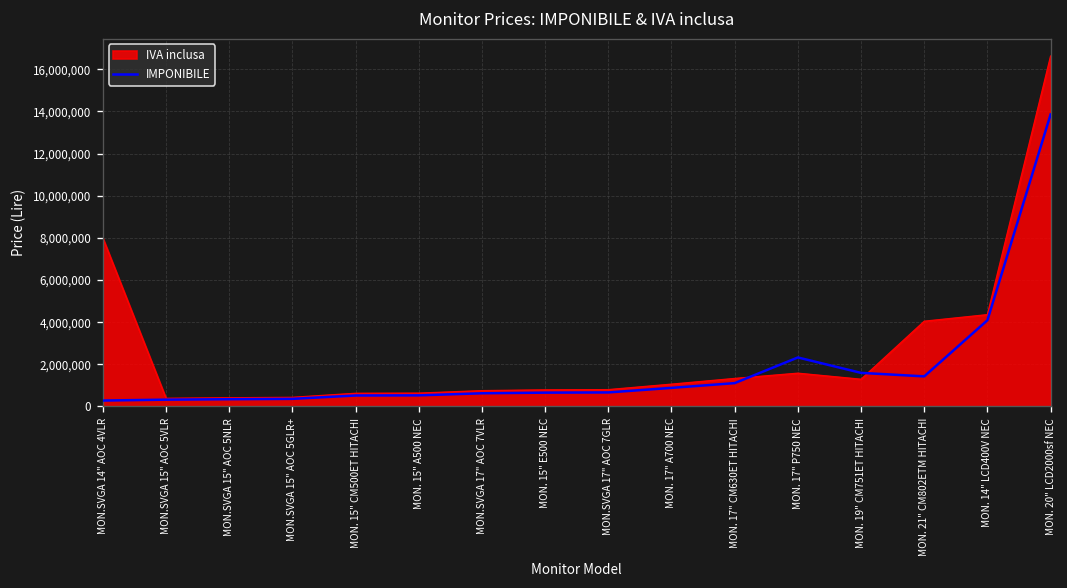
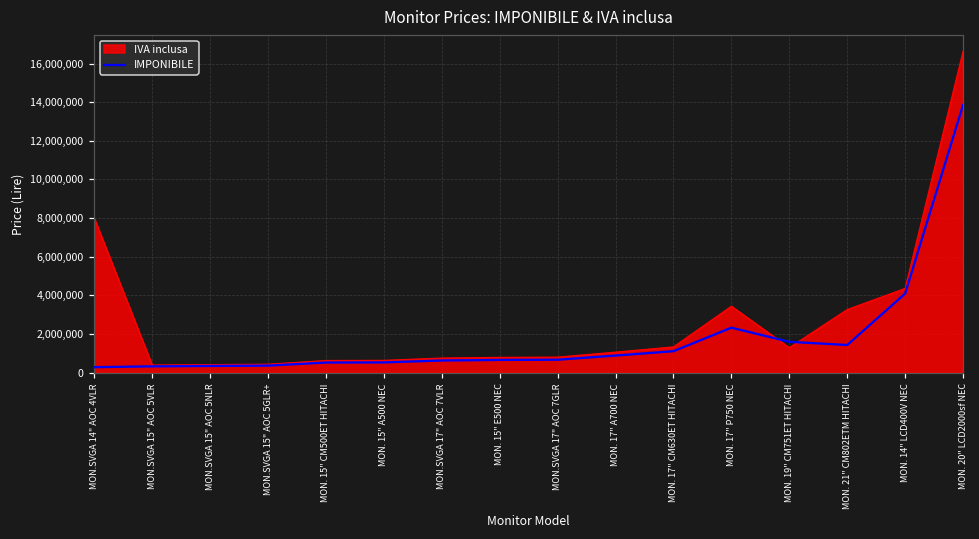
  {
    "IVA inclusa": {
      "MON.SVGA 14\" AOC 4VLR": "8,000,000",
      "MON. 17\" A700 NEC": "1,100,000",
      "MON. 17\" CM630ET HITACHI": "1,300,000",
-     "MON. 17\" P750 NEC": "1,600,000",
+     "MON. 17\" P750 NEC": "3,400,000",
      "MON. 19\" CM751ET HITACHI": "1,300,000",
-     "MON. 21\" CM802ETM HITACHI": "4,000,000",
+     "MON. 21\" CM802ETM HITACHI": "3,300,000",
      "MON. 14\" LCD400V NEC": "4,400,000",
      "MON. 20\" LCD2000sf NEC": "16,600,000"
    },
    "IMPONIBILE": {
      "MON.SVGA 14\" AOC 4VLR": "300,000",
      "MON. 17\" A700 NEC": "900,000",
      "MON. 17\" CM630ET HITACHI": "1,100,000",
      "MON. 17\" P750 NEC": "2,300,000",
      "MON. 19\" CM751ET HITACHI": "1,600,000",
      "MON. 21\" CM802ETM HITACHI": "1,400,000",
      "MON. 14\" LCD400V NEC": "4,100,000",
      "MON. 20\" LCD2000sf NEC": "13,900,000"
    }
  }
